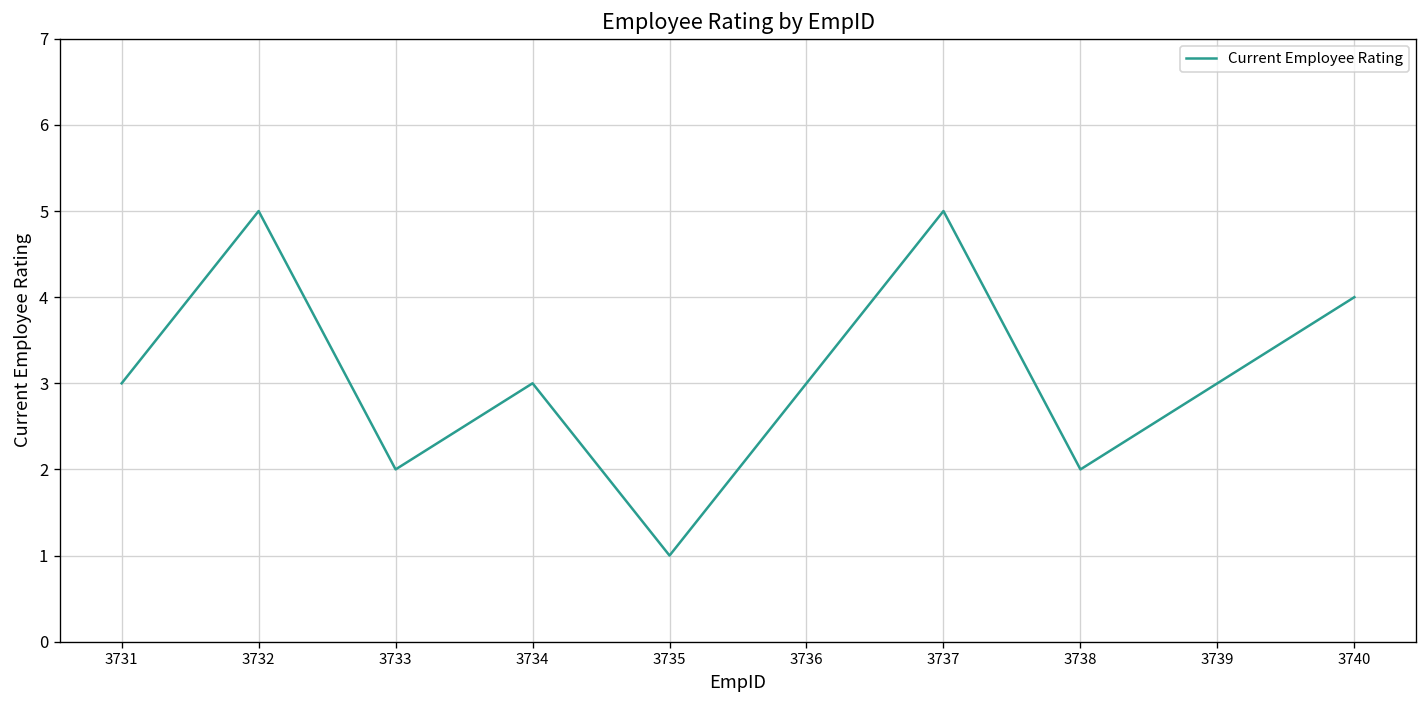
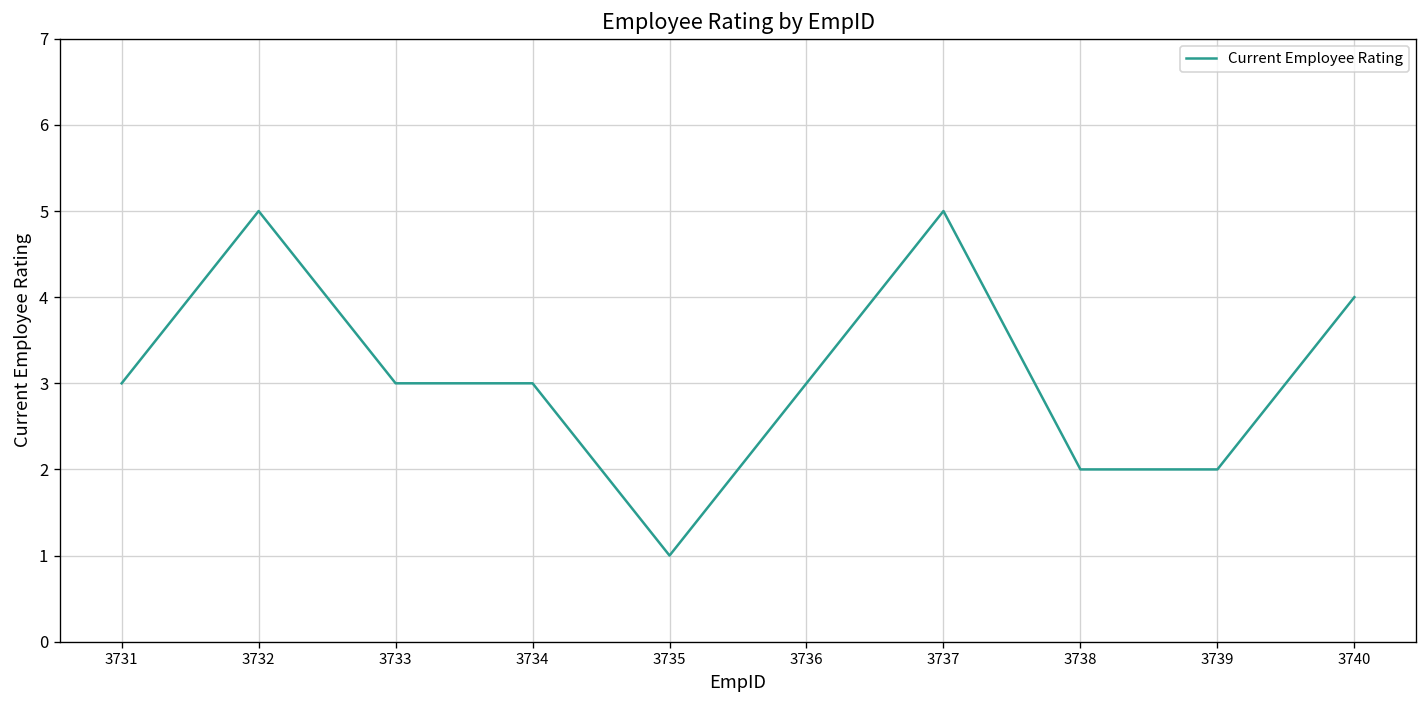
  {
    "3731": 3,
    "3732": 5,
-   "3733": 2,
+   "3733": 3,
    "3734": 3,
    "3735": 1,
    "3736": 3,
    "3737": 5,
    "3738": 2,
-   "3739": 3,
+   "3739": 2,
    "3740": 4
  }
